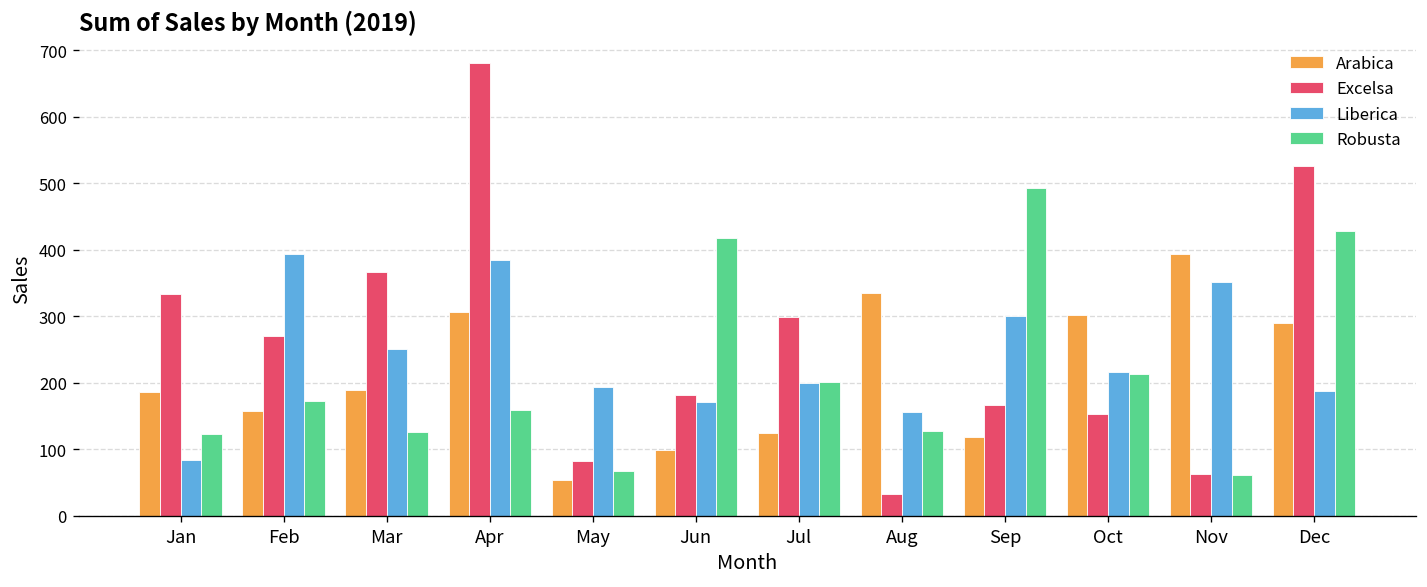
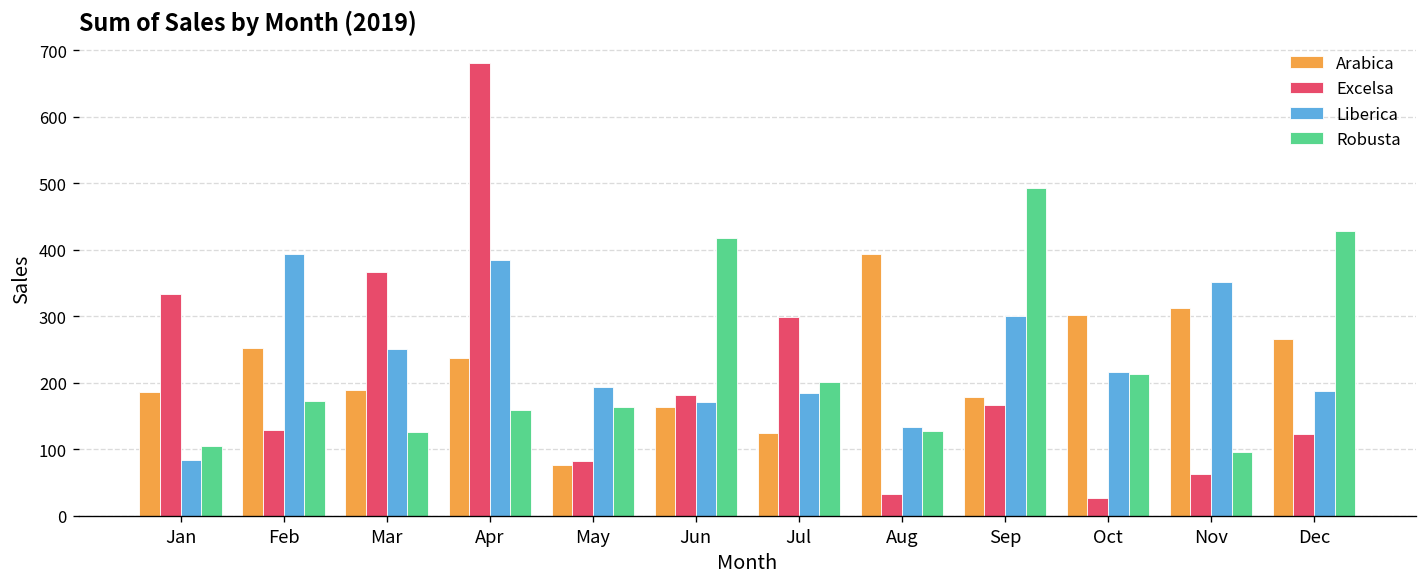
  {
    "Arabica": {
      "Jan": 190,
-     "Feb": 160,
+     "Feb": 250,
      "Mar": 190,
-     "Apr": 310,
-     "May": 50,
-     "Jun": 100,
+     "Apr": 240,
+     "May": 80,
+     "Jun": 160,
      "Jul": 120,
-     "Aug": 330,
-     "Sep": 120,
+     "Aug": 390,
+     "Sep": 180,
      "Oct": 300,
-     "Nov": 390,
-     "Dec": 290
+     "Nov": 310,
+     "Dec": 270
    },
    "Excelsa": {
      "Jan": 330,
-     "Feb": 270,
+     "Feb": 130,
      "Mar": 370,
      "Apr": 680,
      "May": 80,
      "Jun": 180,
      "Jul": 300,
      "Aug": 30,
      "Sep": 170,
-     "Oct": 150,
+     "Oct": 30,
      "Nov": 60,
-     "Dec": 530
+     "Dec": 120
    },
    "Liberica": {
      "Jan": 80,
      "Feb": 390,
      "Mar": 250,
      "Apr": 380,
      "May": 190,
      "Jun": 170,
-     "Jul": 200,
-     "Aug": 160,
+     "Jul": 180,
+     "Aug": 130,
      "Sep": 300,
      "Oct": 220,
      "Nov": 350,
      "Dec": 190
    },
    "Robusta": {
-     "Jan": 120,
+     "Jan": 110,
      "Feb": 170,
      "Mar": 130,
      "Apr": 160,
-     "May": 70,
+     "May": 160,
      "Jun": 420,
      "Jul": 200,
      "Aug": 130,
      "Sep": 490,
      "Oct": 210,
-     "Nov": 60,
+     "Nov": 100,
      "Dec": 430
    }
  }
